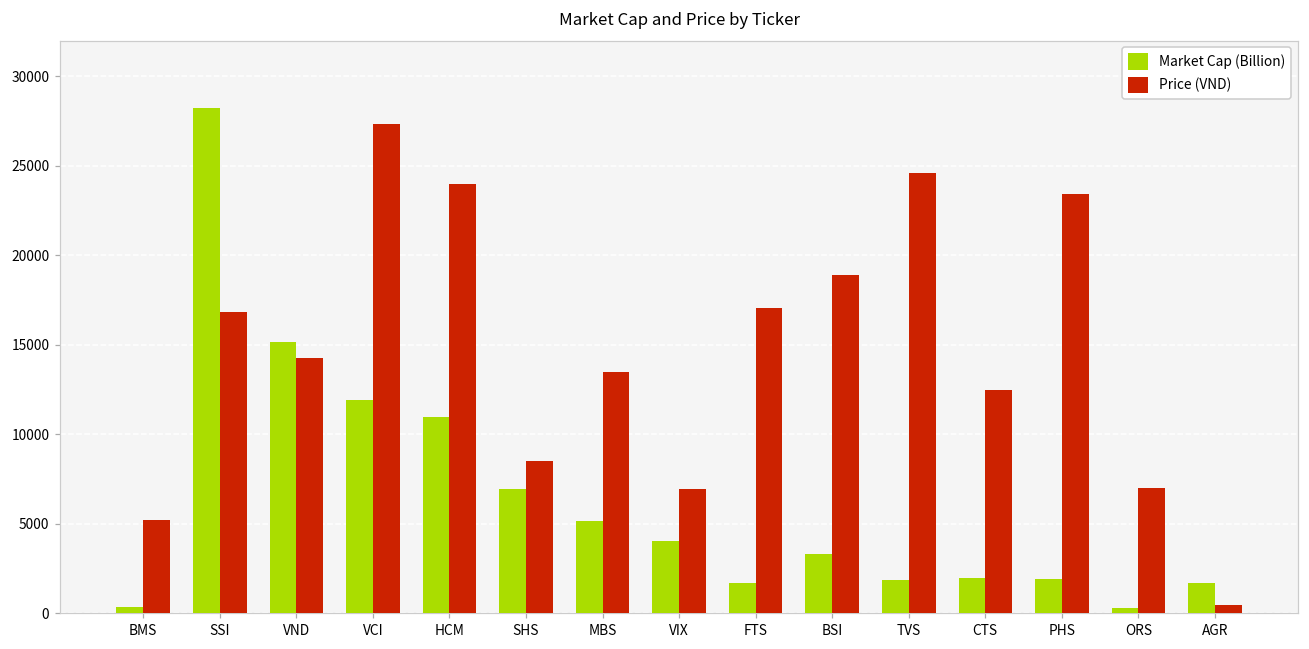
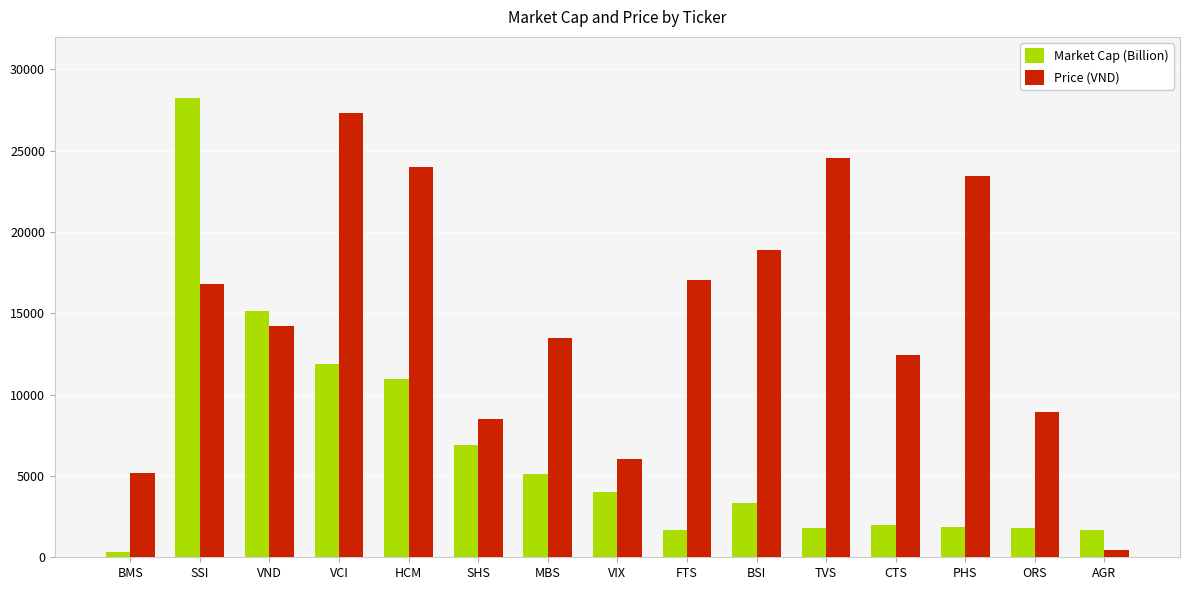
  {
    "Market Cap (Billion)": {
      "BMS": 300,
      "SSI": 28200,
      "VND": 15200,
      "VCI": 11900,
      "HCM": 11000,
      "SHS": 6900,
      "MBS": 5100,
      "VIX": 4000,
      "FTS": 1700,
      "BSI": 3300,
      "TVS": 1800,
      "CTS": 2000,
      "PHS": 1900,
-     "ORS": 300,
+     "ORS": 1800,
      "AGR": 1700
    },
    "Price (VND)": {
      "BMS": 5200,
      "SSI": 16800,
      "VND": 14300,
      "VCI": 27400,
      "HCM": 24000,
      "SHS": 8500,
      "MBS": 13500,
-     "VIX": 6900,
+     "VIX": 6000,
      "FTS": 17000,
      "BSI": 18900,
      "TVS": 24600,
      "CTS": 12500,
      "PHS": 23400,
-     "ORS": 7000,
+     "ORS": 8900,
      "AGR": 400
    }
  }
